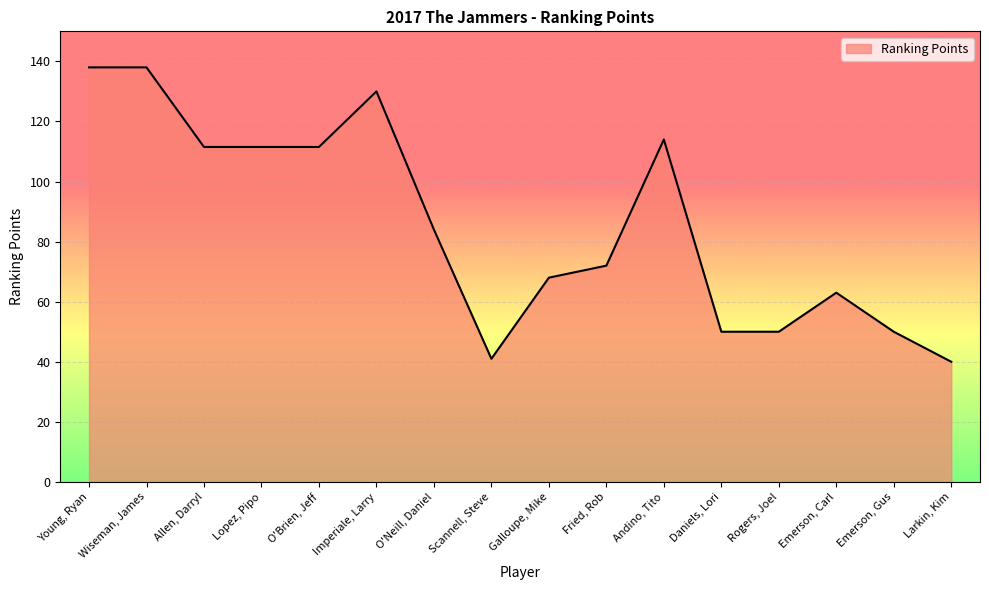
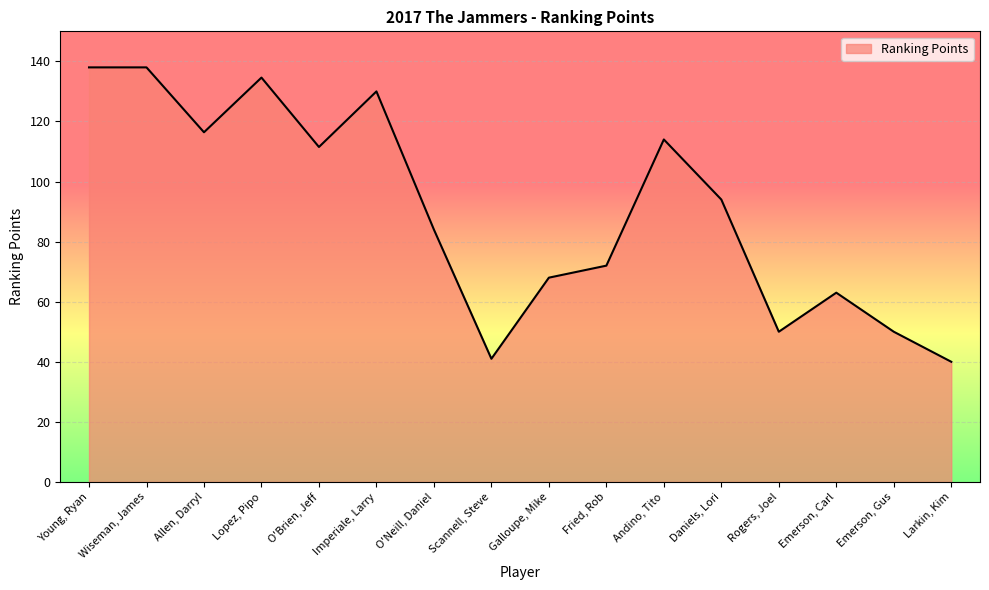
  {
    "Young, Ryan": 138,
    "Wiseman, James": 138,
-   "Allen, Darryl": 112,
-   "Lopez, Pipo": 112,
+   "Allen, Darryl": 116,
+   "Lopez, Pipo": 135,
    "O'Brien, Jeff": 112,
    "Imperiale, Larry": 130,
    "O'Neill, Daniel": 84,
    "Scannell, Steve": 41,
    "Galloupe, Mike": 68,
    "Fried, Rob": 72,
    "Andino, Tito": 114,
-   "Daniels, Lori": 50,
+   "Daniels, Lori": 94,
    "Rogers, Joel": 50,
    "Emerson, Carl": 63,
    "Emerson, Gus": 50,
    "Larkin, Kim": 40
  }
